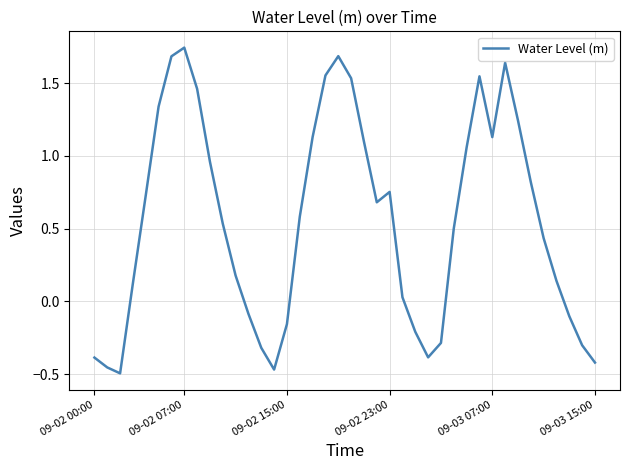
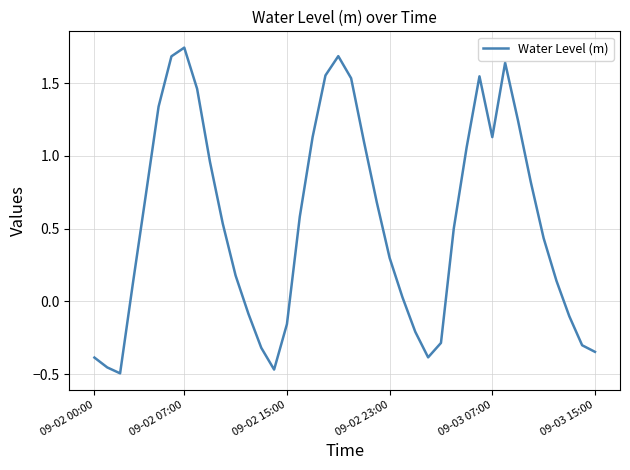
  {
    "09-02 00:00": -0.39,
    "09-02 07:00": 1.74,
    "09-02 15:00": -0.16,
-   "09-02 23:00": 0.75,
+   "09-02 23:00": 0.30,
    "09-03 07:00": 1.13,
-   "09-03 15:00": -0.42
+   "09-03 15:00": -0.35
  }
